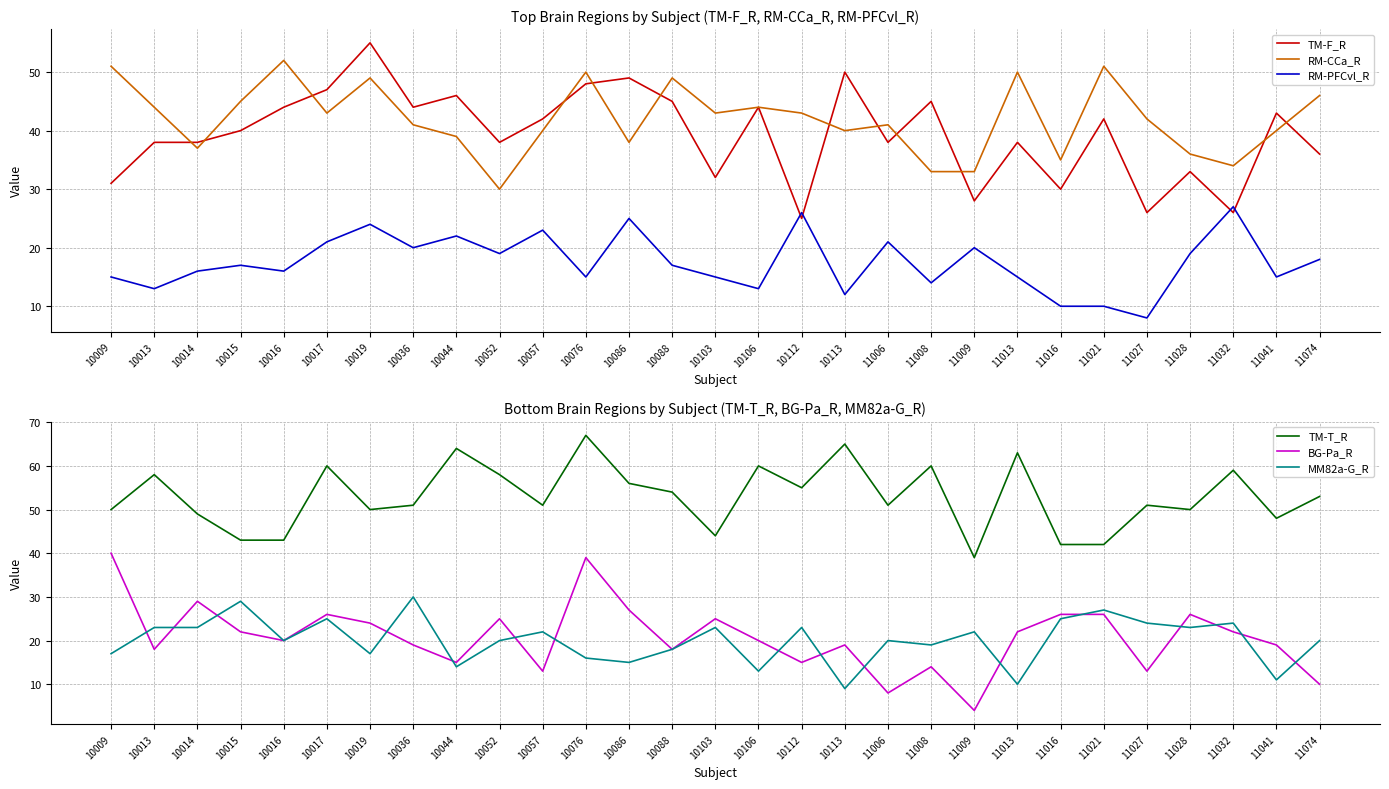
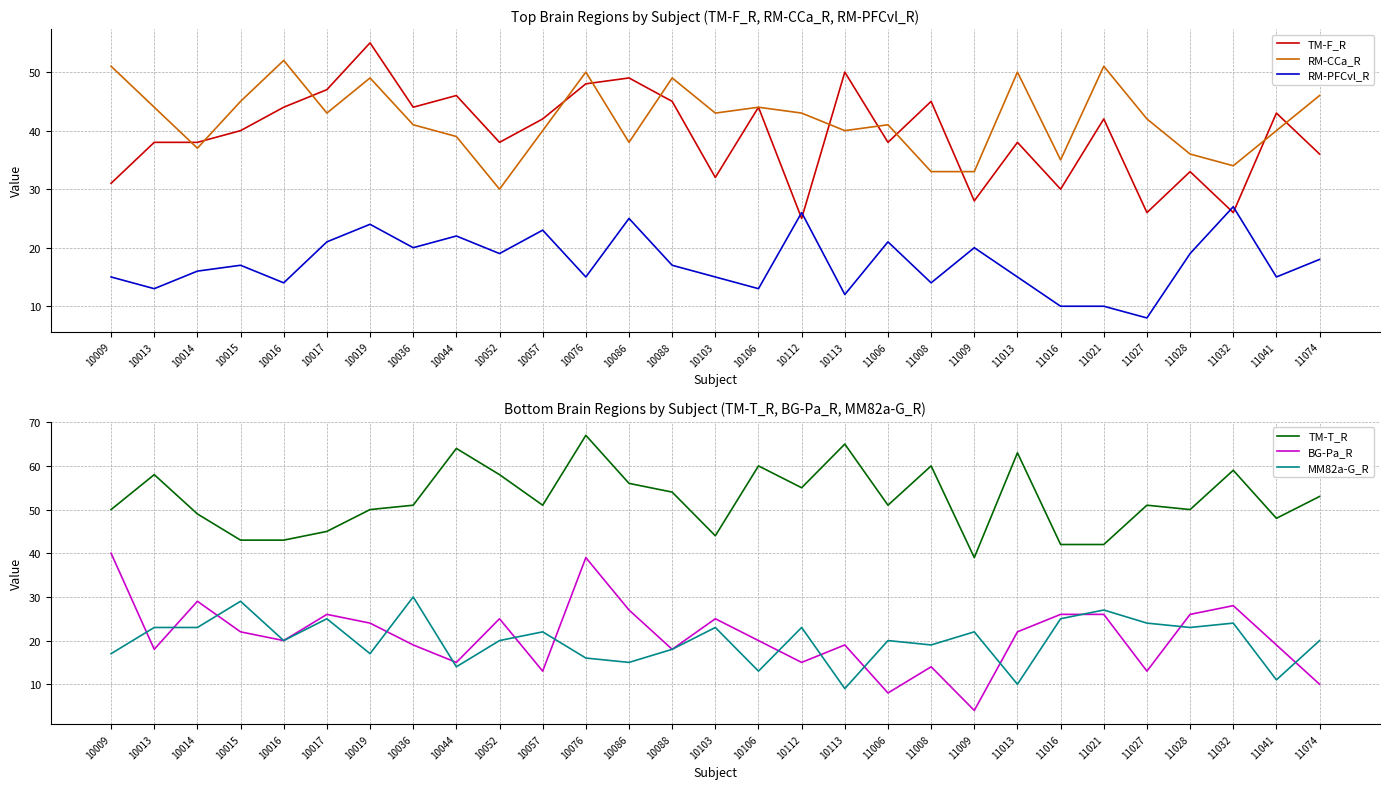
  {
    "Top Brain Regions by Subject (TM-F_R, RM-CCa_R, RM-PFCvl_R)": {
      "TM-F_R": {
        "10009": 31,
        "10013": 38,
        "10014": 38,
        "10015": 40,
        "10016": 44,
        "10017": 47,
        "10019": 55,
        "10036": 44,
        "10044": 46,
        "10052": 38,
        "10057": 42,
        "10076": 48,
        "10086": 49,
        "10088": 45,
        "10103": 32,
        "10112": 25,
        "10113": 50,
        "11006": 38,
        "11008": 45,
        "11009": 28,
        "11013": 38,
        "11016": 30,
        "11021": 42,
        "11027": 26,
        "11028": 33,
        "11032": 26,
        "11041": 43,
        "11074": 36
      },
      "RM-CCa_R": {
        "10009": 51,
        "10013": 44,
        "10014": 37,
        "10015": 45,
        "10016": 52,
        "10017": 43,
        "10019": 49,
        "10036": 41,
        "10044": 39,
        "10052": 30,
        "10057": 40,
        "10076": 50,
        "10086": 38,
        "10088": 49,
        "10103": 43,
        "10112": 43,
        "10113": 40,
        "11006": 41,
        "11008": 33,
        "11009": 33,
        "11013": 50,
        "11016": 35,
        "11021": 51,
        "11027": 42,
        "11028": 36,
        "11032": 34,
        "11041": 40,
        "11074": 46
      },
      "RM-PFCvl_R": {
        "10009": 15,
        "10013": 13,
        "10014": 16,
        "10015": 17,
-       "10016": 16,
+       "10016": 14,
        "10017": 21,
        "10019": 24,
        "10036": 20,
        "10044": 22,
        "10052": 19,
        "10057": 23,
        "10076": 15,
        "10086": 25,
        "10088": 17,
        "10103": 15,
        "10106": 13,
        "10112": 26,
        "10113": 12,
        "11006": 21,
        "11008": 14,
        "11009": 20,
        "11013": 15,
        "11016": 10,
        "11021": 10,
        "11027": 8,
        "11028": 19,
        "11032": 27,
        "11041": 15,
        "11074": 18
      }
    },
    "Bottom Brain Regions by Subject (TM-T_R, BG-Pa_R, MM82a-G_R)": {
      "TM-T_R": {
        "10009": 50,
        "10013": 58,
        "10014": 49,
        "10015": 43,
        "10016": 43,
-       "10017": 60,
+       "10017": 45,
        "10019": 50,
        "10036": 51,
        "10044": 64,
        "10052": 58,
        "10057": 51,
        "10076": 67,
        "10086": 56,
        "10088": 54,
        "10103": 44,
        "10106": 60,
        "10112": 55,
        "10113": 65,
        "11006": 51,
        "11008": 60,
        "11009": 39,
        "11013": 63,
        "11016": 42,
        "11021": 42,
        "11027": 51,
        "11028": 50,
        "11032": 59,
        "11041": 48,
        "11074": 53
      },
      "BG-Pa_R": {
        "10009": 40,
        "10013": 18,
        "10014": 29,
        "10015": 22,
        "10017": 26,
        "10019": 24,
        "10036": 19,
        "10044": 15,
        "10052": 25,
        "10057": 13,
        "10076": 39,
        "10086": 27,
        "10103": 25,
        "10106": 20,
        "10112": 15,
        "10113": 19,
        "11006": 8,
        "11008": 14,
        "11009": 4,
        "11013": 22,
        "11016": 26,
        "11021": 26,
        "11027": 13,
        "11028": 26,
-       "11032": 22,
+       "11032": 28,
        "11041": 19,
        "11074": 10
      },
      "MM82a-G_R": {
        "10009": 17,
        "10013": 23,
        "10014": 23,
        "10015": 29,
        "10017": 25,
        "10019": 17,
        "10036": 30,
        "10044": 14,
        "10052": 20,
        "10057": 22,
        "10076": 16,
        "10086": 15,
        "10103": 23,
        "10106": 13,
        "10112": 23,
        "10113": 9,
        "11006": 20,
        "11008": 19,
        "11009": 22,
        "11013": 10,
        "11016": 25,
        "11021": 27,
        "11027": 24,
        "11028": 23,
        "11032": 24,
        "11041": 11,
        "11074": 20
      }
    }
  }
